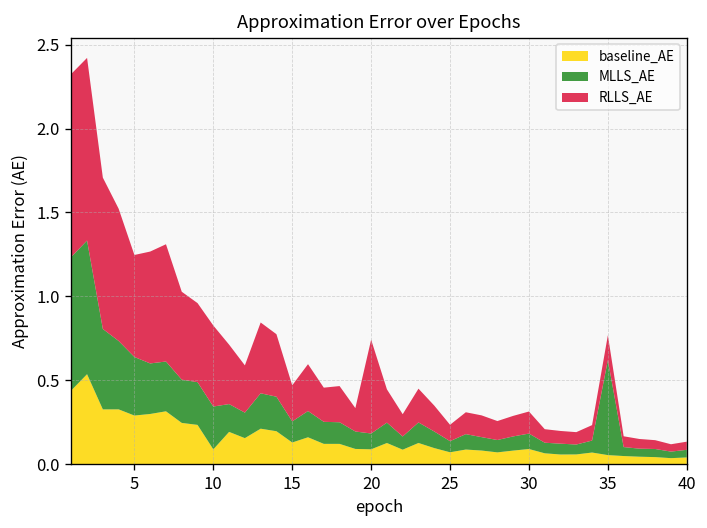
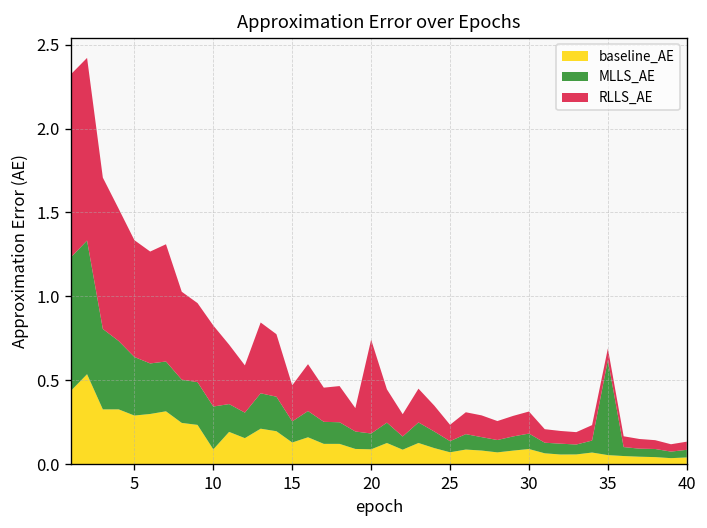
  {
    "baseline_AE": {
      "5": 0.29,
      "10": 0.09,
      "15": 0.13,
      "20": 0.09,
      "25": 0.07,
      "30": 0.09,
      "35": 0.05,
      "40": 0.04
    },
    "MLLS_AE": {
      "5": 0.35,
      "10": 0.26,
      "15": 0.13,
      "20": 0.09,
      "25": 0.07,
      "30": 0.09,
      "35": 0.57,
      "40": 0.05
    },
    "RLLS_AE": {
-     "5": 0.61,
+     "5": 0.70,
      "10": 0.48,
      "15": 0.22,
      "20": 0.56,
      "25": 0.10,
      "30": 0.13,
-     "35": 0.15,
+     "35": 0.07,
      "40": 0.05
    }
  }
